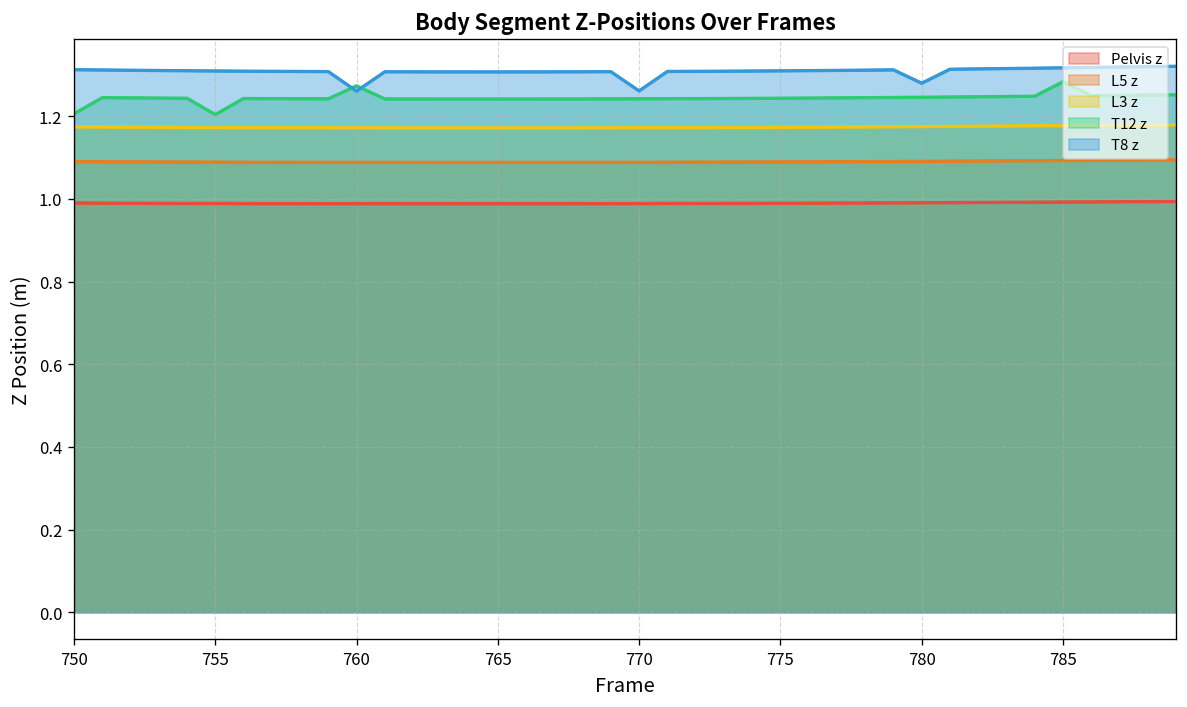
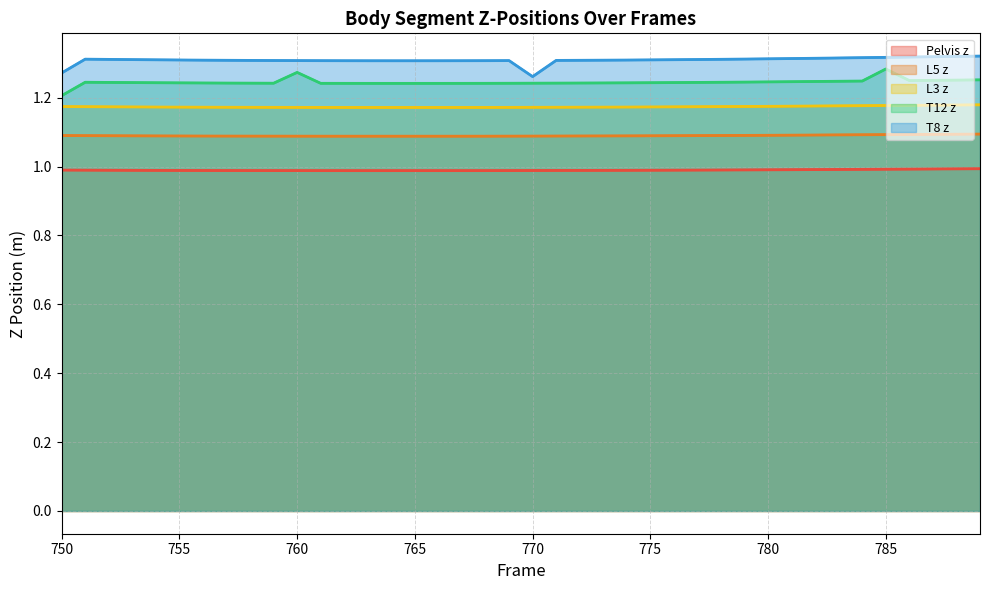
  {
    "T12 z": {
      "750": 1.21,
-     "755": 1.20,
+     "755": 1.24,
      "760": 1.27,
      "765": 1.24,
      "770": 1.24,
      "775": 1.24,
      "780": 1.25,
      "785": 1.28
    },
    "T8 z": {
-     "750": 1.31,
+     "750": 1.27,
      "755": 1.31,
-     "760": 1.26,
+     "760": 1.31,
      "765": 1.31,
      "770": 1.26,
      "775": 1.31,
-     "780": 1.28,
+     "780": 1.31,
      "785": 1.32
    }
  }
